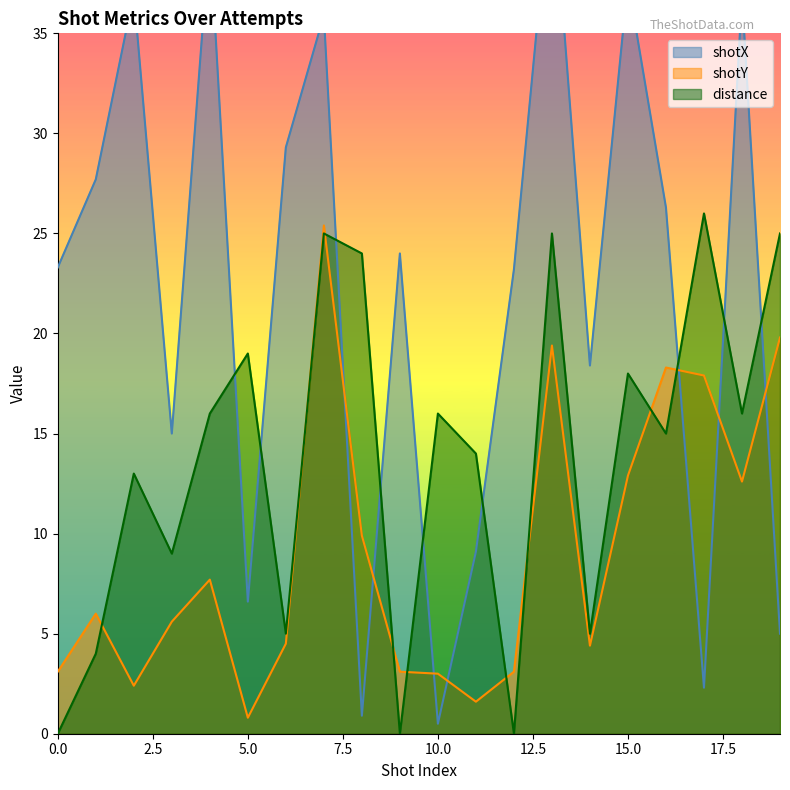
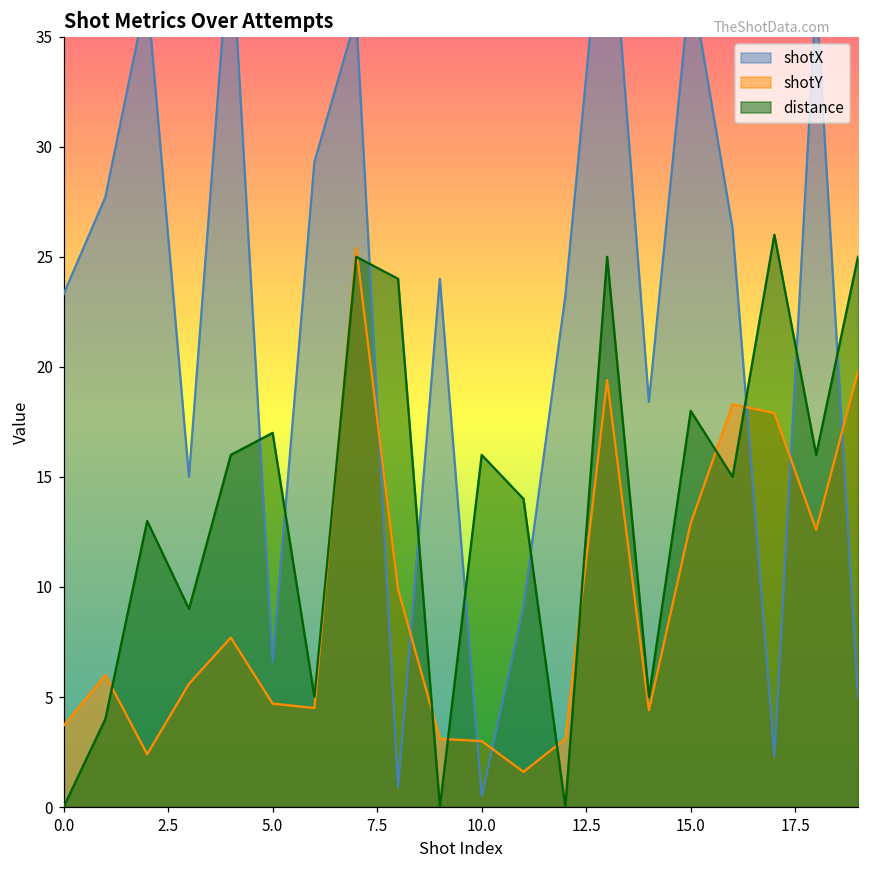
  {
    "shotX": {
      "0.0": 23.3,
      "5.0": 6.6,
      "10.0": 0.5
    },
    "shotY": {
-     "0.0": 3.1,
-     "5.0": 0.8,
+     "0.0": 3.7,
+     "5.0": 4.7,
      "10.0": 3.0,
      "15.0": 12.9
    },
    "distance": {
      "0.0": 0,
-     "5.0": 19,
+     "5.0": 17,
      "10.0": 16,
      "15.0": 18
    }
  }
